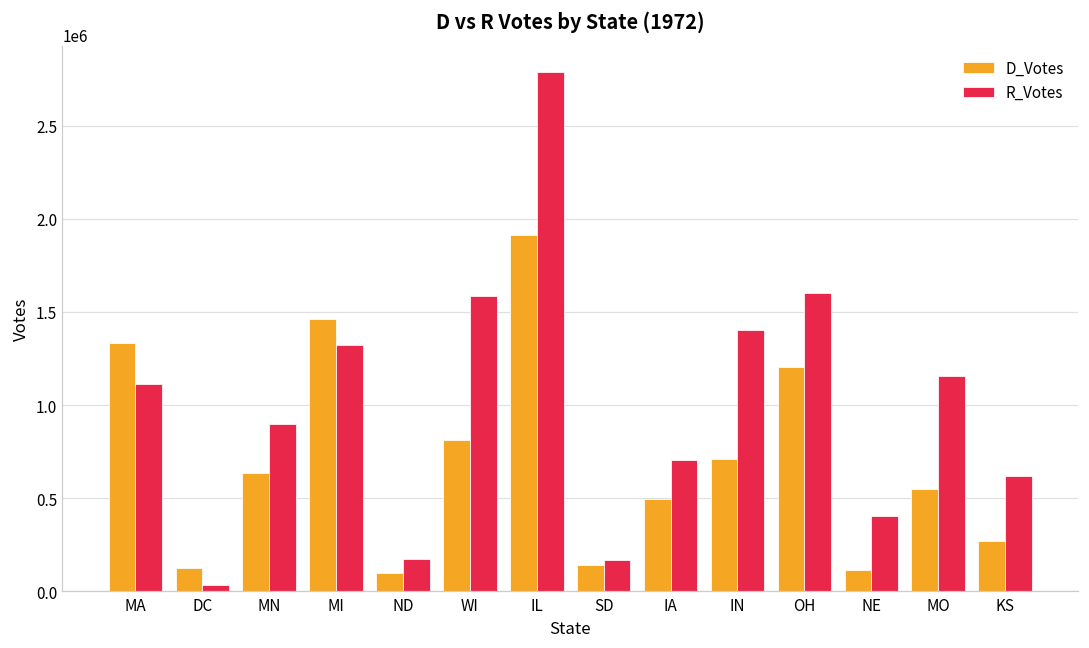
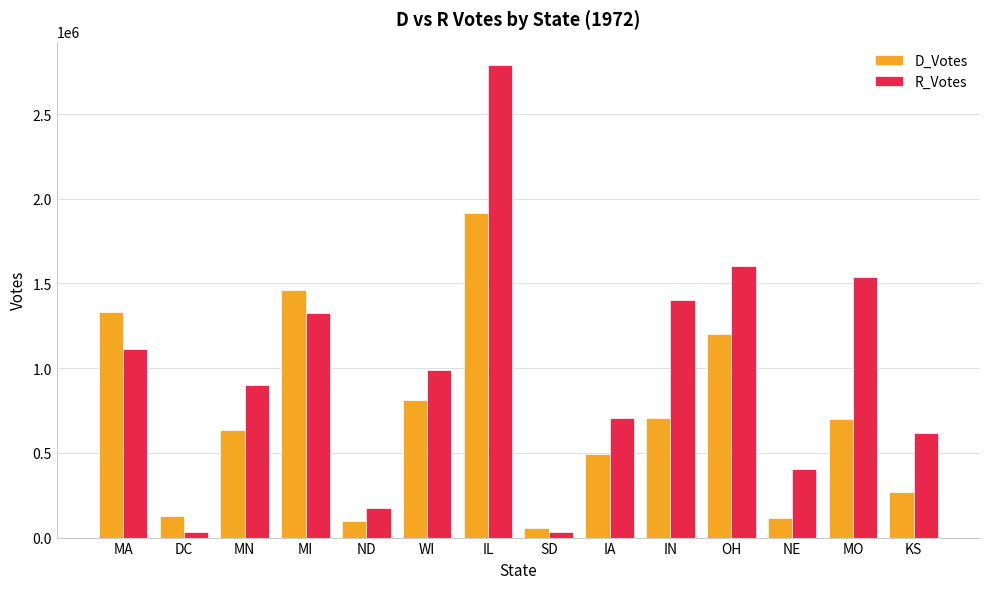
  {
    "D_Votes": {
      "MA": 1330000,
      "DC": 130000,
      "MN": 640000,
      "MI": 1460000,
      "ND": 100000,
      "WI": 810000,
      "IL": 1910000,
-     "SD": 140000,
+     "SD": 60000,
      "IA": 500000,
      "IN": 710000,
      "OH": 1200000,
      "NE": 110000,
-     "MO": 550000,
+     "MO": 700000,
      "KS": 270000
    },
    "R_Votes": {
      "MA": 1110000,
      "DC": 40000,
      "MN": 900000,
      "MI": 1320000,
      "ND": 170000,
-     "WI": 1580000,
+     "WI": 990000,
      "IL": 2790000,
-     "SD": 170000,
+     "SD": 30000,
      "IA": 710000,
      "IN": 1410000,
      "OH": 1600000,
      "NE": 410000,
-     "MO": 1150000,
+     "MO": 1540000,
      "KS": 620000
    }
  }
